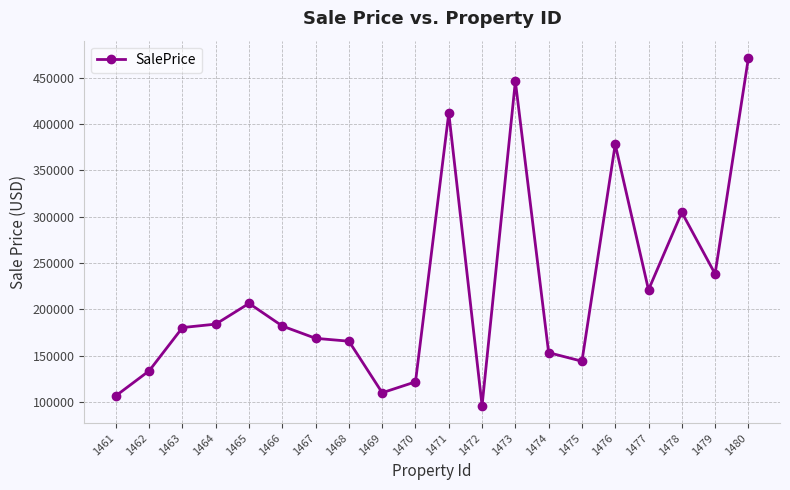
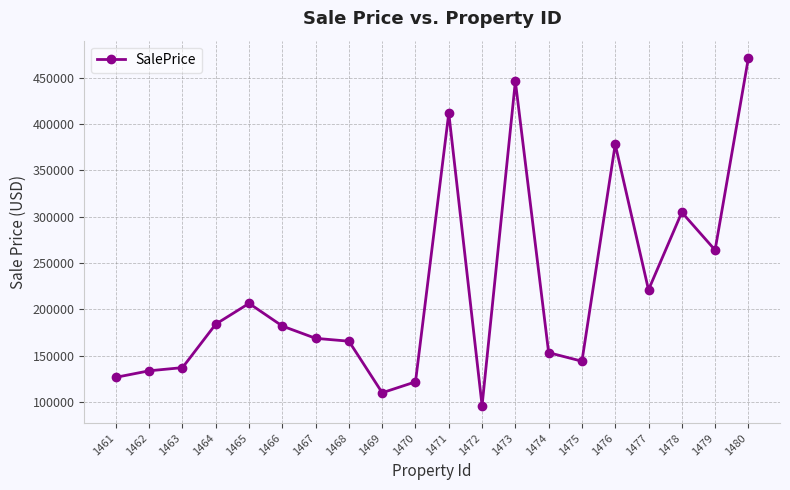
  {
-   "1461": 110000,
+   "1461": 130000,
    "1462": 130000,
-   "1463": 180000,
+   "1463": 140000,
    "1464": 180000,
    "1465": 210000,
    "1466": 180000,
    "1467": 170000,
    "1468": 170000,
    "1469": 110000,
    "1470": 120000,
    "1471": 410000,
    "1472": 100000,
    "1473": 450000,
    "1474": 150000,
    "1475": 140000,
    "1476": 380000,
    "1477": 220000,
    "1478": 300000,
-   "1479": 240000,
+   "1479": 260000,
    "1480": 470000
  }
